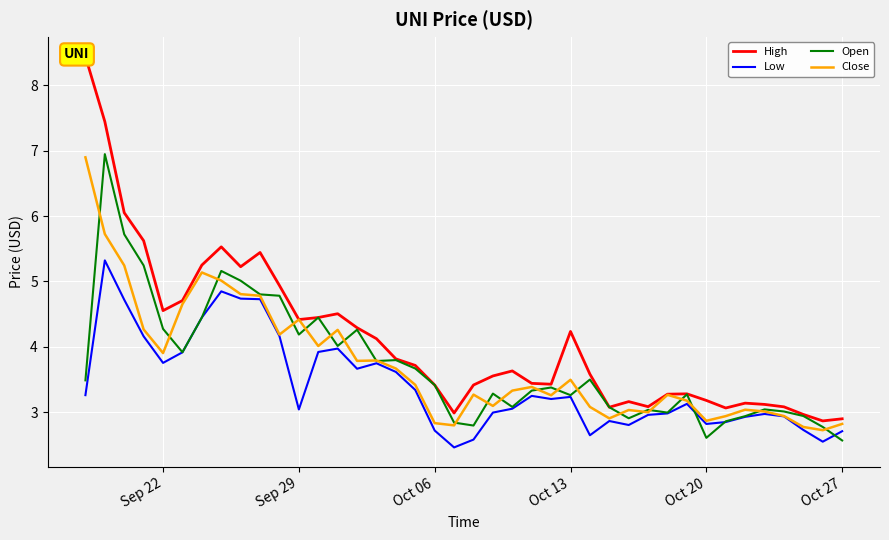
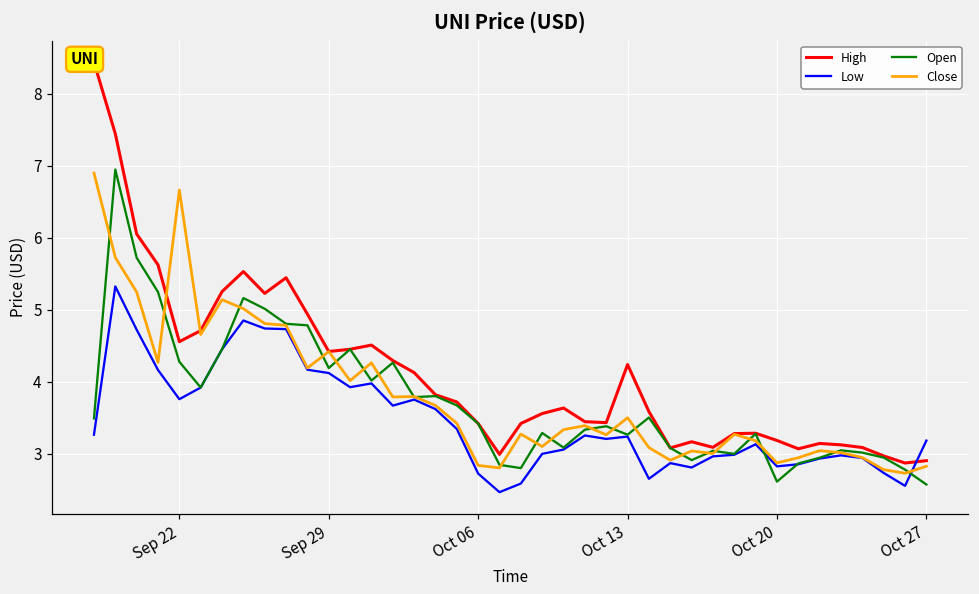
  {
    "High": {
      "Sep 22": 4.6,
      "Oct 13": 4.2,
      "Oct 20": 3.2,
      "Oct 27": 2.9
    },
    "Low": {
      "Sep 22": 3.8,
-     "Sep 29": 3.0,
+     "Sep 29": 4.1,
      "Oct 06": 2.7,
      "Oct 20": 2.8,
-     "Oct 27": 2.7
+     "Oct 27": 3.2
    },
    "Open": {
      "Sep 22": 4.3,
      "Sep 29": 4.2,
      "Oct 20": 2.6,
      "Oct 27": 2.6
    },
    "Close": {
-     "Sep 22": 3.9,
+     "Sep 22": 6.7,
      "Oct 06": 2.8,
      "Oct 13": 3.5,
      "Oct 20": 2.9,
      "Oct 27": 2.8
    }
  }
